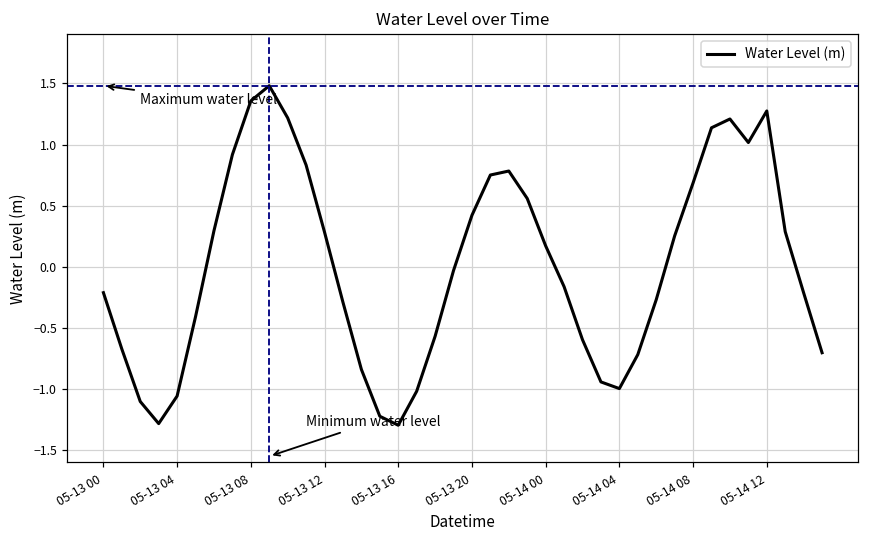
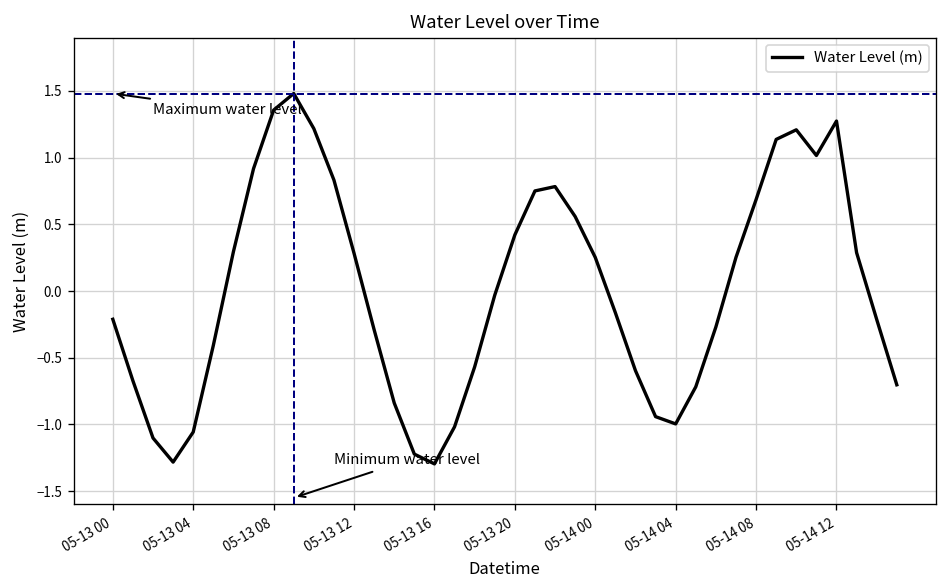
  {
    "05-13 00": -0.21,
    "05-13 04": -1.06,
    "05-13 08": 1.36,
    "05-13 12": 0.28,
    "05-13 16": -1.30,
    "05-13 20": 0.42,
-   "05-14 00": 0.17,
+   "05-14 00": 0.25,
    "05-14 04": -1.00,
    "05-14 08": 0.69,
    "05-14 12": 1.27
  }
